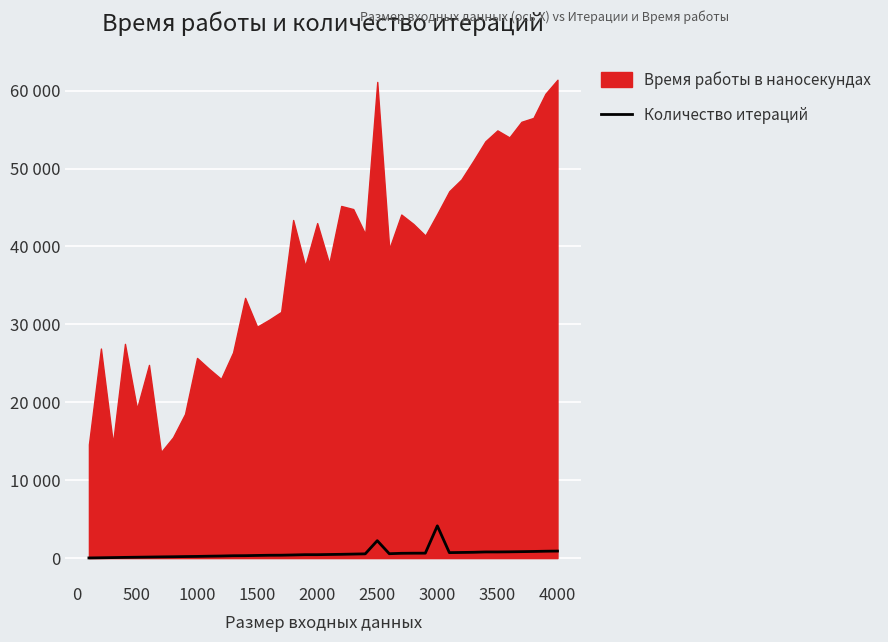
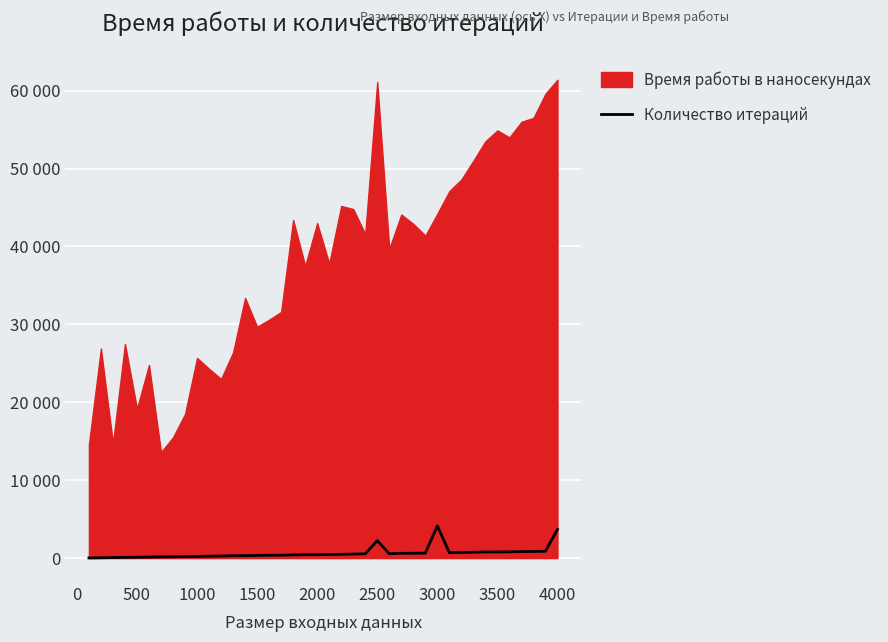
  {
    "Количество итераций": {
      "500": 0,
      "1000": 0,
      "1500": 0,
      "2000": 0,
      "2500": 2000,
      "3000": 4000,
      "3500": 1000,
-     "4000": 1000
+     "4000": 4000
    },
    "Время работы в наносекундах": {
      "500": 19000,
      "1000": 26000,
      "1500": 30000,
      "2000": 43000,
      "2500": 61000,
      "3000": 44000,
      "3500": 55000,
      "4000": 61000
    }
  }
